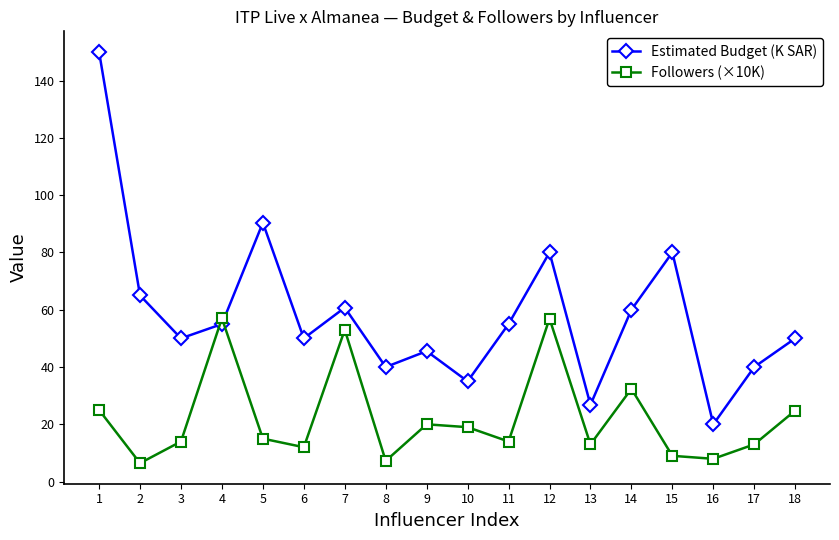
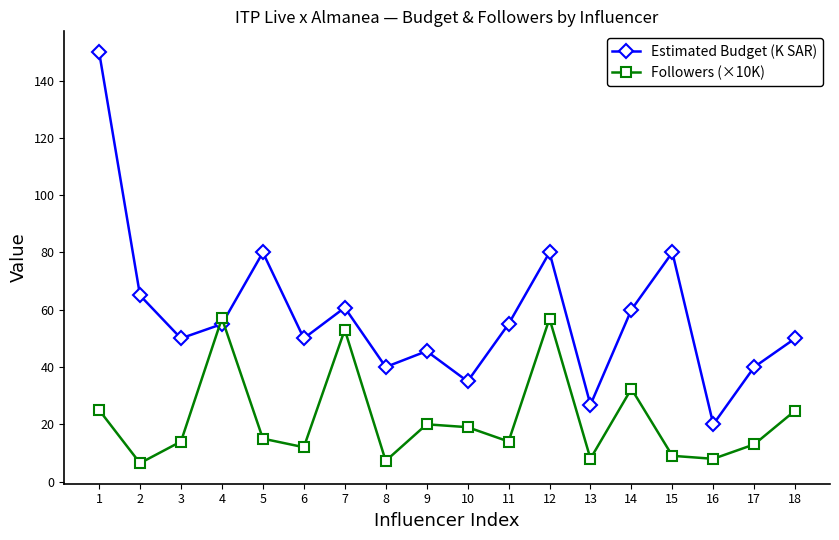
  {
    "Estimated Budget (K SAR)": {
      "1": 150,
      "2": 65,
      "3": 50,
      "4": 55,
-     "5": 90,
+     "5": 80,
      "6": 50,
      "7": 61,
      "8": 40,
      "9": 46,
      "10": 35,
      "11": 55,
      "12": 80,
      "13": 27,
      "14": 60,
      "15": 80,
      "16": 20,
      "17": 40,
      "18": 50
    },
    "Followers (×10K)": {
      "1": 25,
      "2": 6,
      "3": 14,
      "4": 57,
      "5": 15,
      "6": 12,
      "7": 53,
      "8": 7,
      "9": 20,
      "10": 19,
      "11": 14,
      "12": 57,
-     "13": 13,
+     "13": 8,
      "14": 32,
      "15": 9,
      "16": 8,
      "17": 13,
      "18": 25
    }
  }
